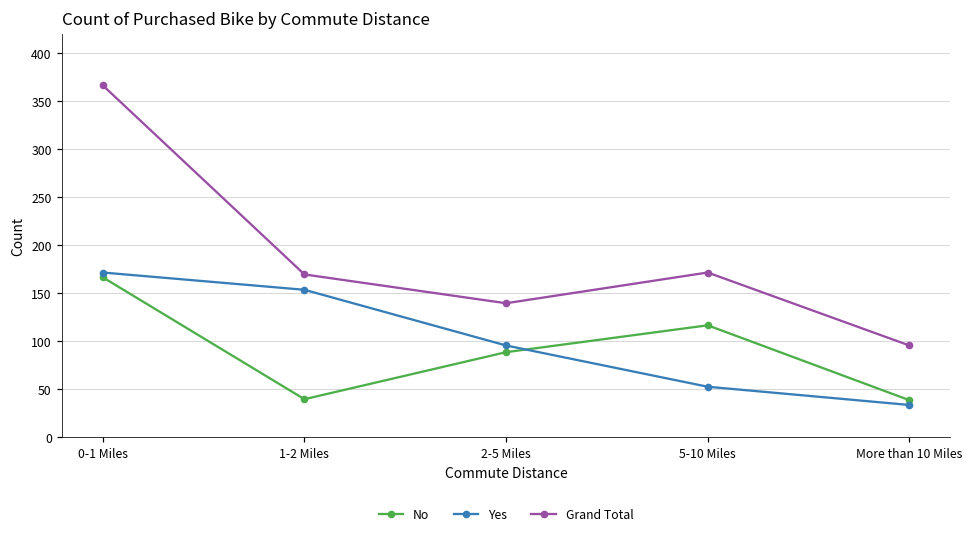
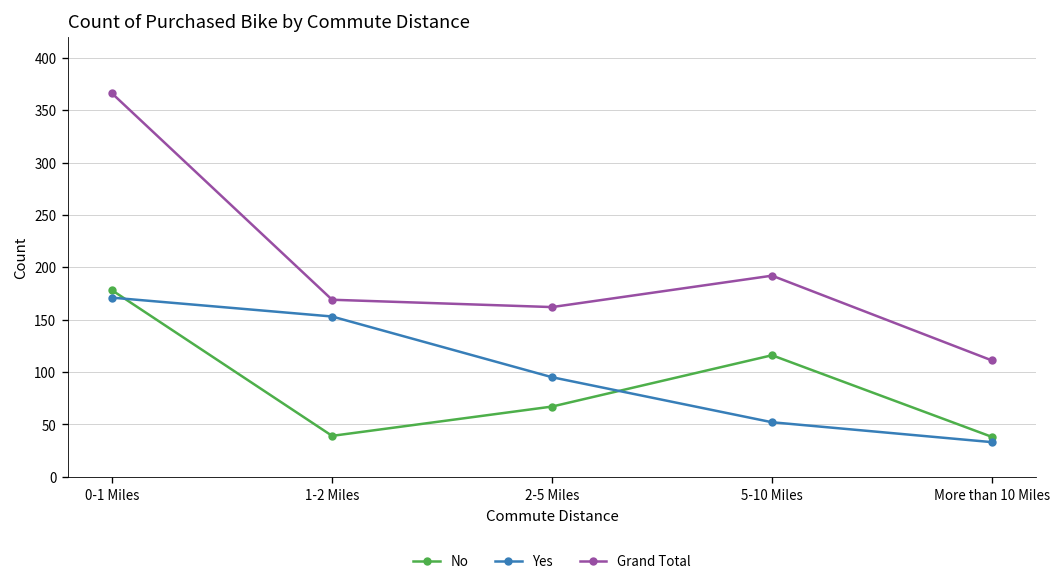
  {
    "No": {
-     "0-1 Miles": 170,
+     "0-1 Miles": 180,
      "1-2 Miles": 40,
-     "2-5 Miles": 90,
+     "2-5 Miles": 70,
      "5-10 Miles": 120,
      "More than 10 Miles": 40
    },
    "Yes": {
      "0-1 Miles": 170,
      "1-2 Miles": 150,
      "2-5 Miles": 100,
      "5-10 Miles": 50,
      "More than 10 Miles": 30
    },
    "Grand Total": {
      "0-1 Miles": 370,
      "1-2 Miles": 170,
-     "2-5 Miles": 140,
-     "5-10 Miles": 170,
-     "More than 10 Miles": 100
+     "2-5 Miles": 160,
+     "5-10 Miles": 190,
+     "More than 10 Miles": 110
    }
  }
